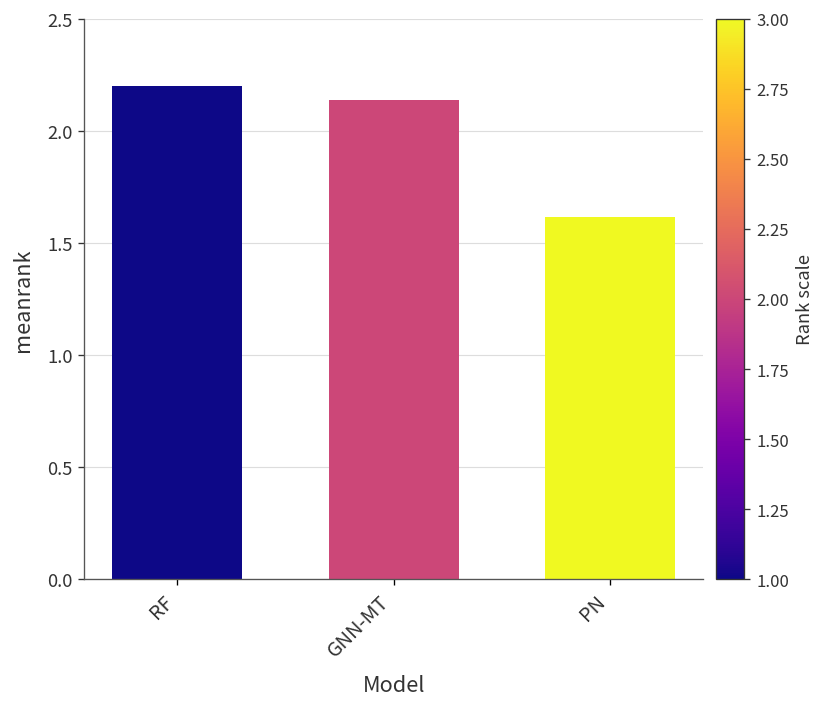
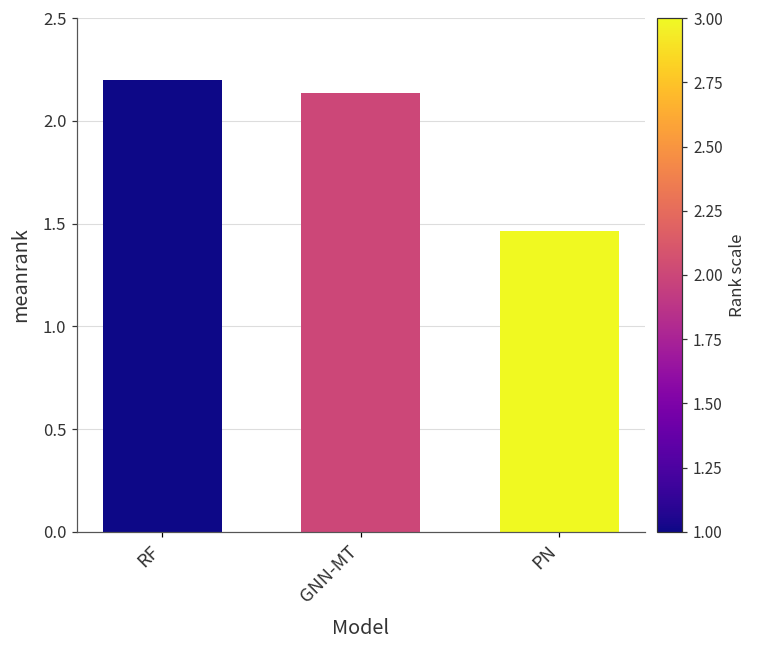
  {
    "RF": 2.20,
    "GNN-MT": 2.14,
-   "PN": 1.61
+   "PN": 1.46
  }
